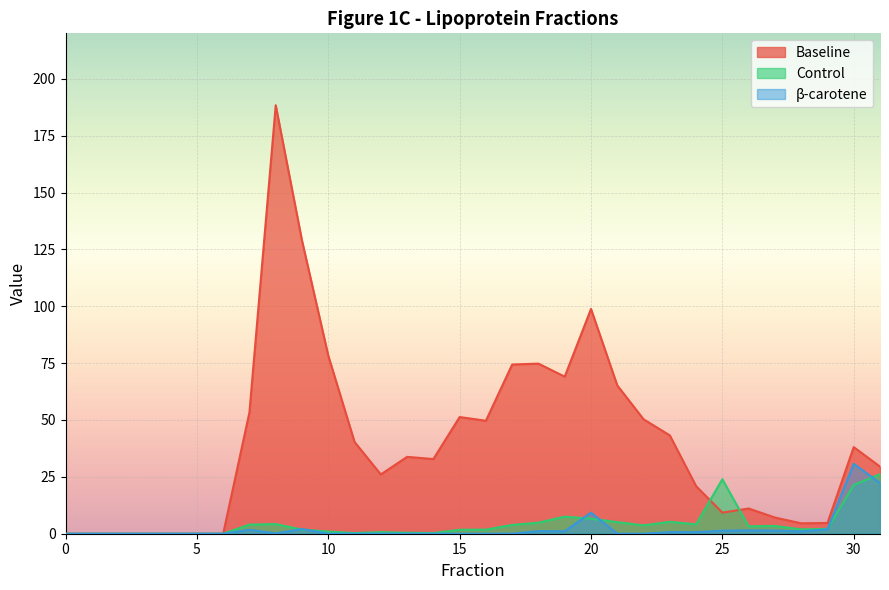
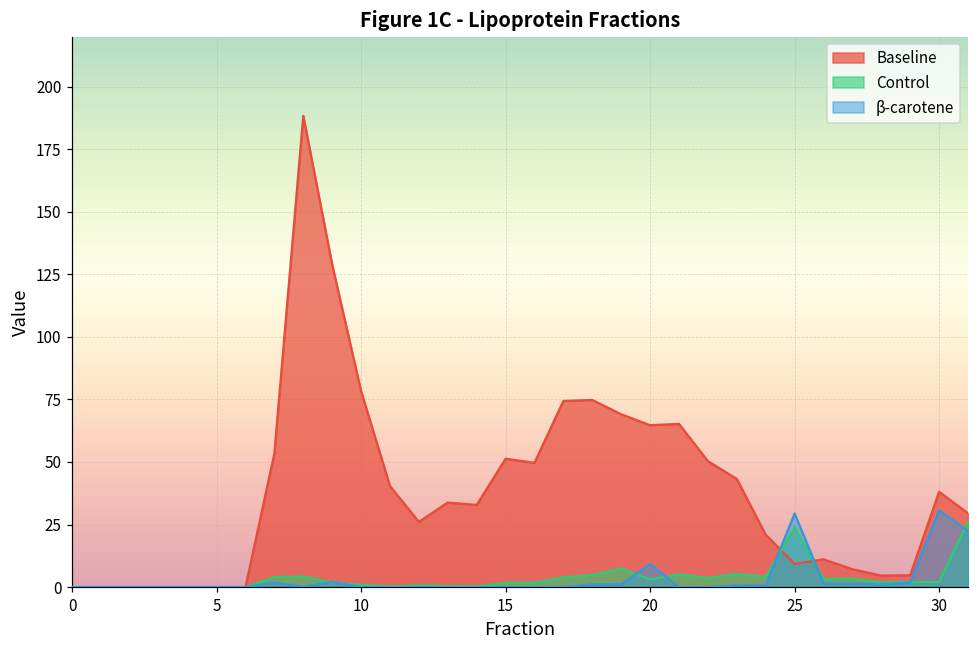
  {
    "Baseline": {
      "10": 78,
      "15": 51,
-     "20": 99,
+     "20": 65,
      "25": 9,
      "30": 38
    },
    "Control": {
      "15": 2,
-     "20": 7,
+     "20": 3,
      "25": 24,
-     "30": 21
+     "30": 2
    },
    "β-carotene": {
      "15": 0,
      "20": 9,
-     "25": 1,
+     "25": 29,
      "30": 31
    }
  }
